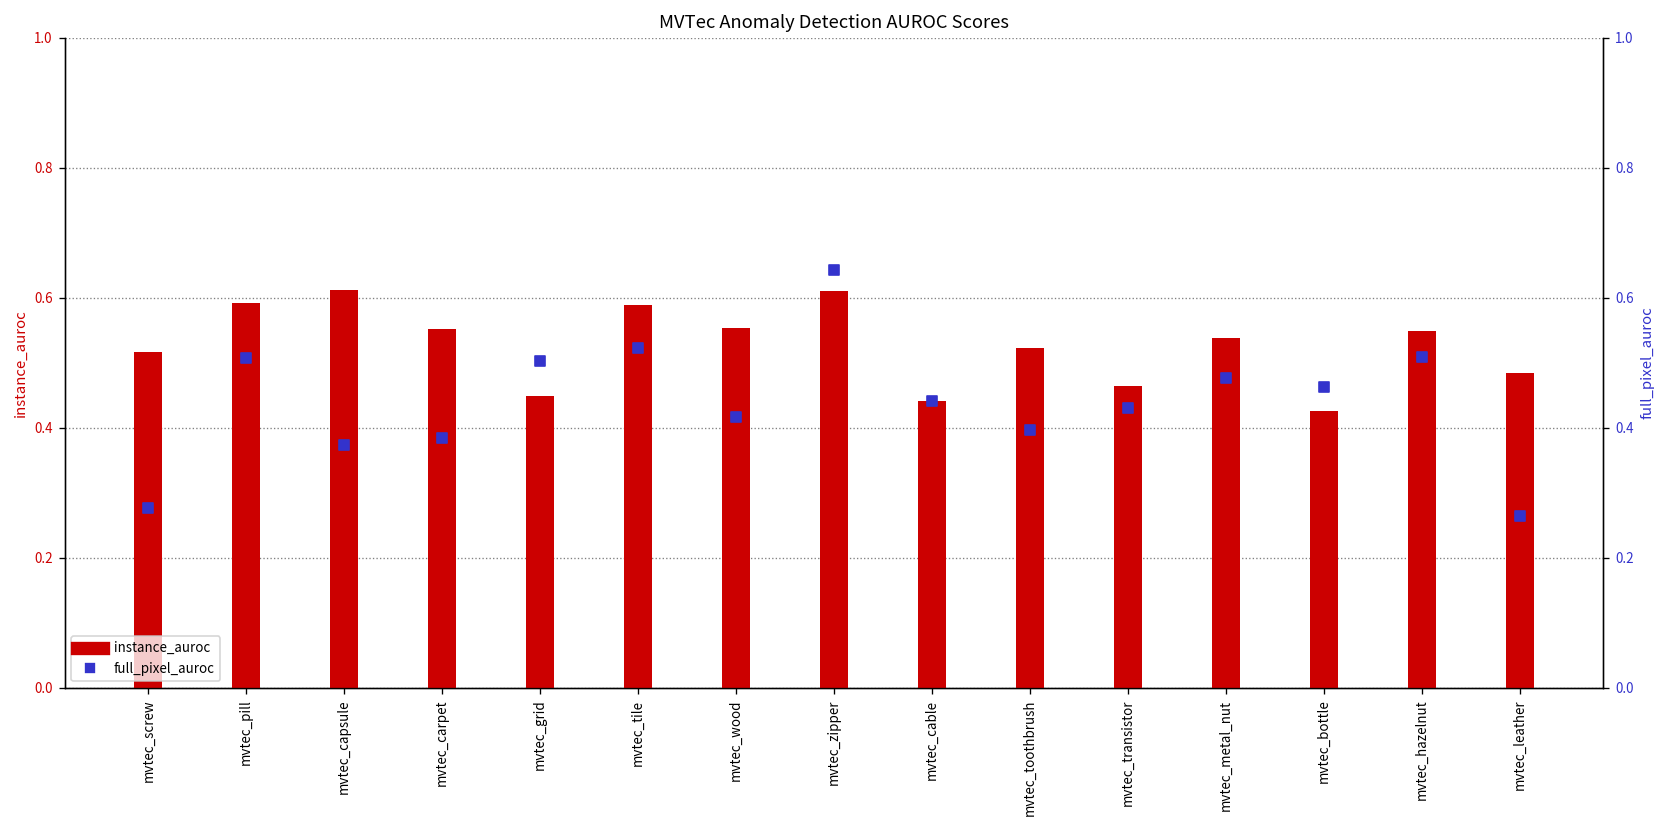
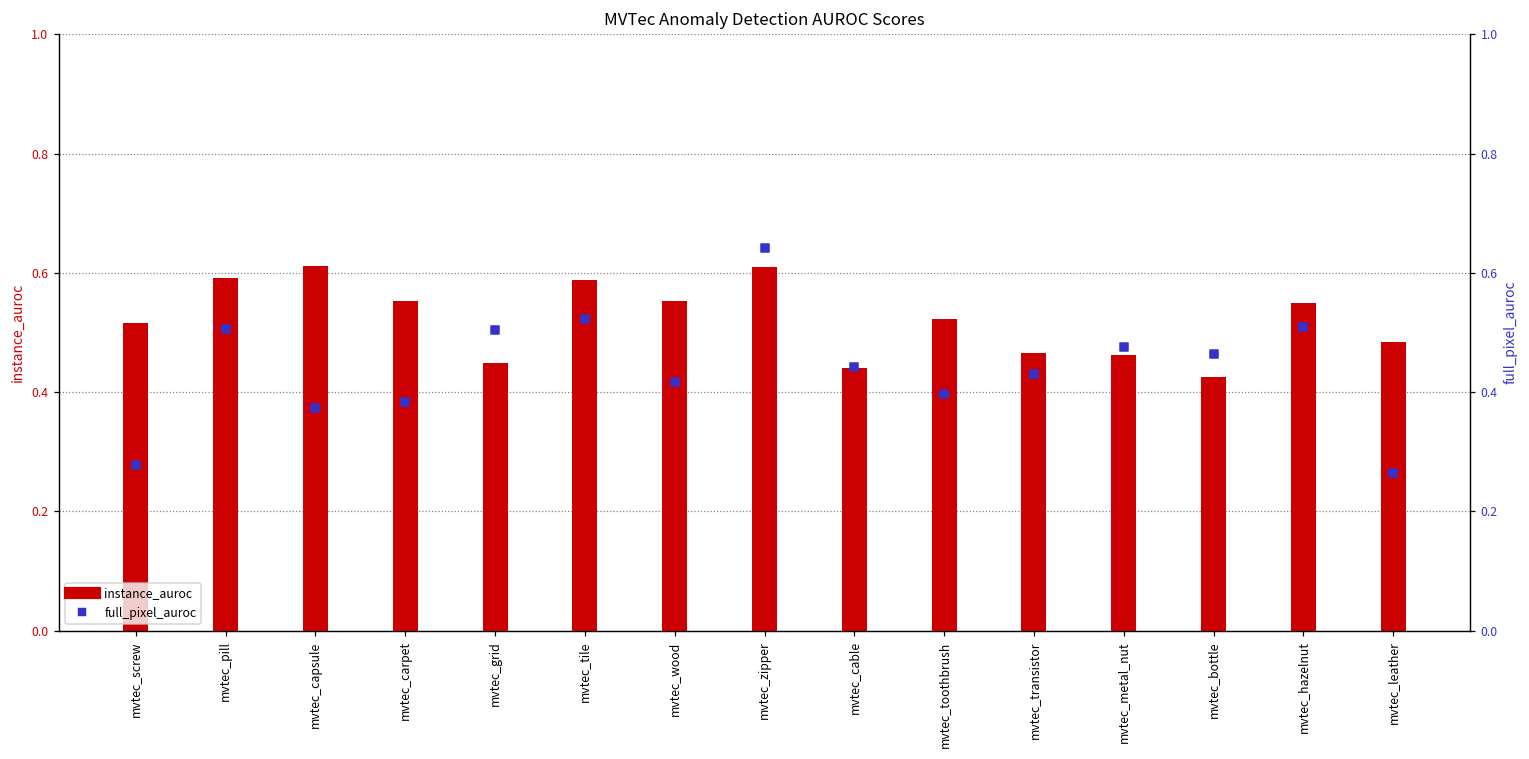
  {
    "instance_auroc": {
      "mvtec_screw": 0.52,
      "mvtec_pill": 0.59,
      "mvtec_capsule": 0.61,
      "mvtec_carpet": 0.55,
      "mvtec_grid": 0.45,
      "mvtec_tile": 0.59,
      "mvtec_wood": 0.55,
      "mvtec_zipper": 0.61,
      "mvtec_cable": 0.44,
      "mvtec_toothbrush": 0.52,
      "mvtec_transistor": 0.46,
-     "mvtec_metal_nut": 0.54,
+     "mvtec_metal_nut": 0.46,
      "mvtec_bottle": 0.43,
      "mvtec_hazelnut": 0.55,
      "mvtec_leather": 0.48
    }
  }
